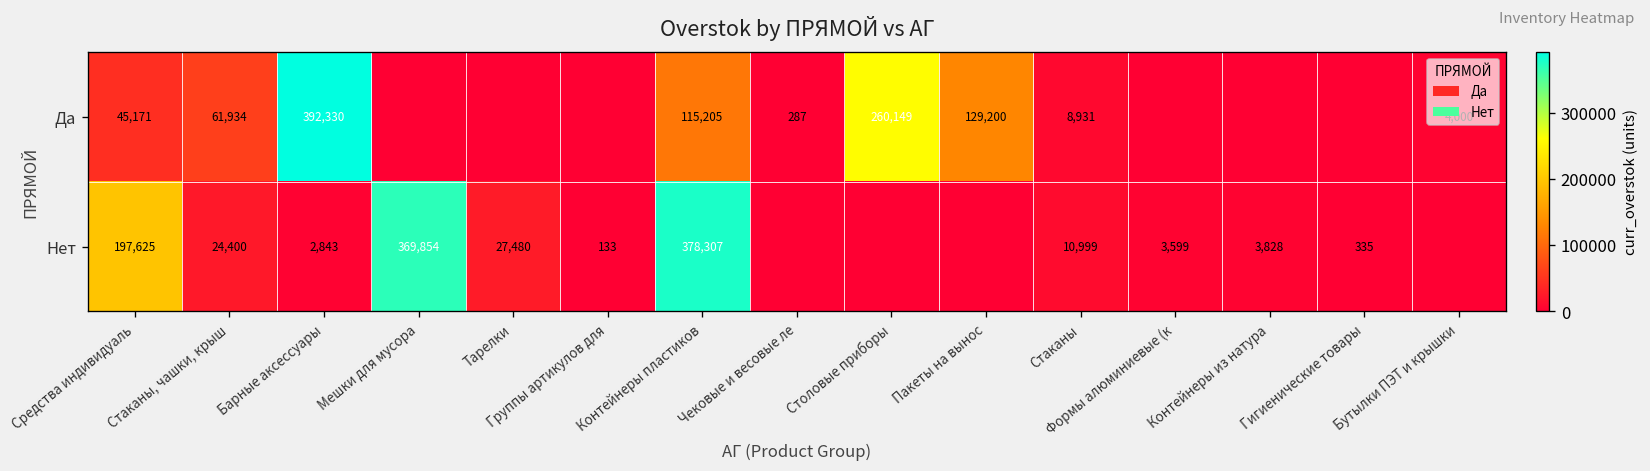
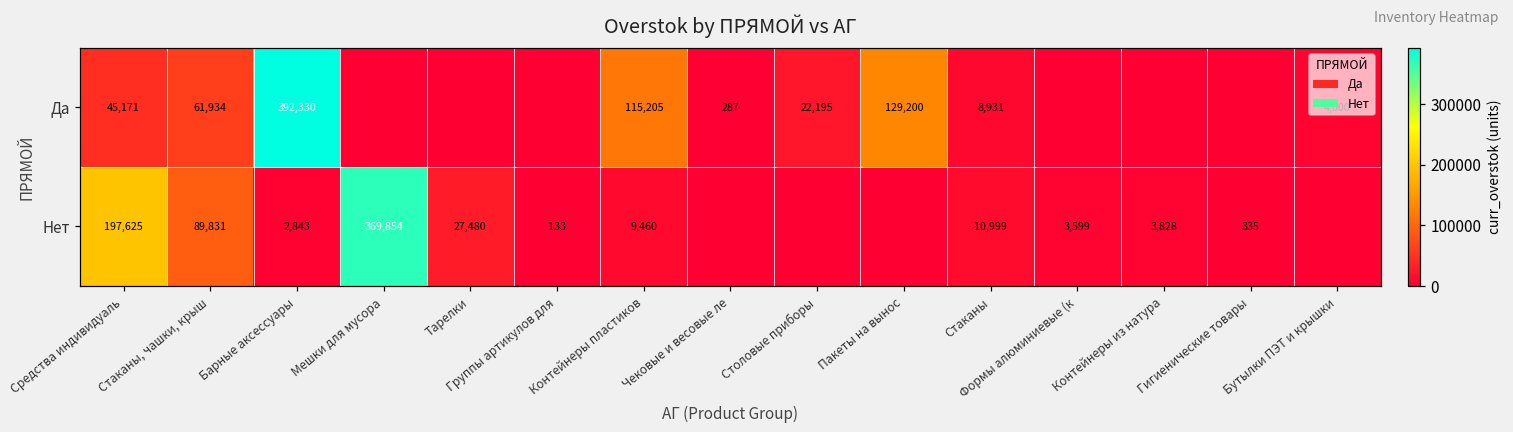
  {
    "Да": {
      "Средства индивидуаль": "45,171",
      "Стаканы, чашки, крыш": "61,934",
      "Барные аксессуары": "392,330",
      "Контейнеры пластиков": "115,205",
      "Чековые и весовые ле": "287",
-     "Столовые приборы": "260,149",
+     "Столовые приборы": "22,195",
      "Пакеты на вынос": "129,200",
      "Стаканы": "8,931"
    },
    "Нет": {
      "Средства индивидуаль": "197,625",
-     "Стаканы, чашки, крыш": "24,400",
+     "Стаканы, чашки, крыш": "89,831",
      "Барные аксессуары": "2,843",
      "Мешки для мусора": "369,854",
      "Тарелки": "27,480",
      "Группы артикулов для": "133",
-     "Контейнеры пластиков": "378,307",
+     "Контейнеры пластиков": "9,460",
      "Стаканы": "10,999",
      "Формы алюминиевые (к": "3,599",
      "Контейнеры из натура": "3,828",
      "Гигиенические товары": "335"
    }
  }
